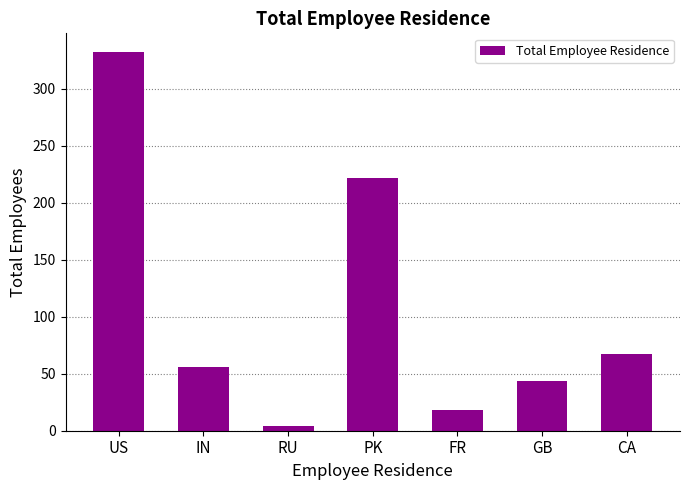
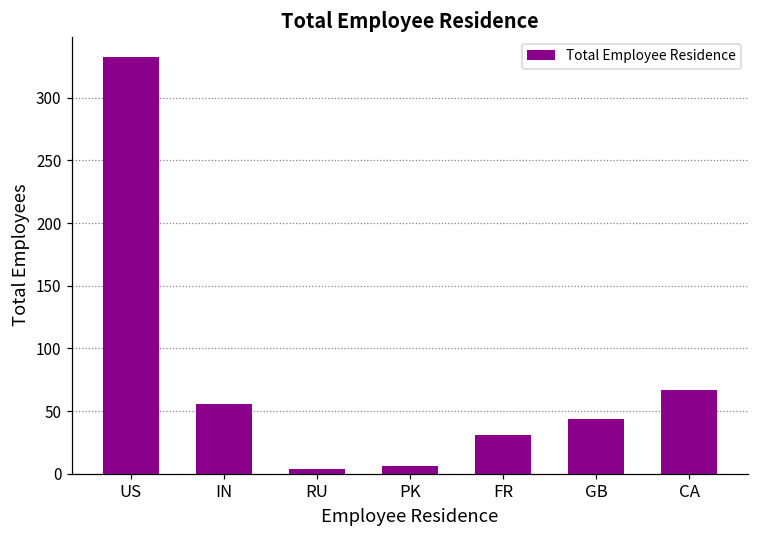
  {
    "US": 332,
    "IN": 56,
    "RU": 4,
-   "PK": 222,
-   "FR": 18,
+   "PK": 6,
+   "FR": 31,
    "GB": 44,
    "CA": 67
  }
